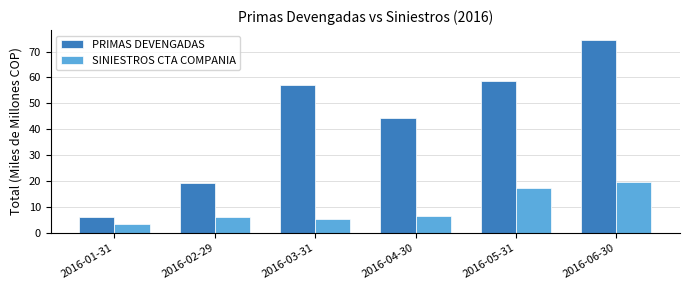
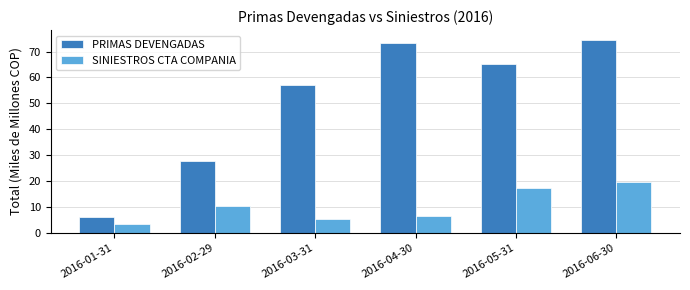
  {
    "PRIMAS DEVENGADAS": {
      "2016-01-31": 6,
-     "2016-02-29": 19,
+     "2016-02-29": 28,
      "2016-03-31": 57,
-     "2016-04-30": 44,
-     "2016-05-31": 59,
+     "2016-04-30": 73,
+     "2016-05-31": 65,
      "2016-06-30": 75
    },
    "SINIESTROS CTA COMPANIA": {
      "2016-01-31": 3,
-     "2016-02-29": 6,
+     "2016-02-29": 11,
      "2016-03-31": 5,
      "2016-04-30": 7,
      "2016-05-31": 17,
      "2016-06-30": 20
    }
  }
